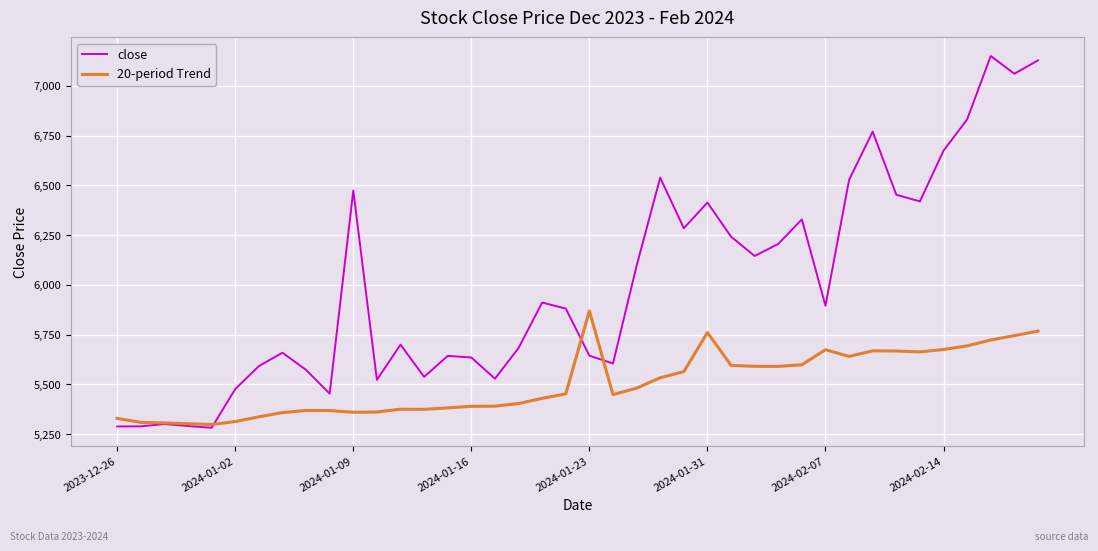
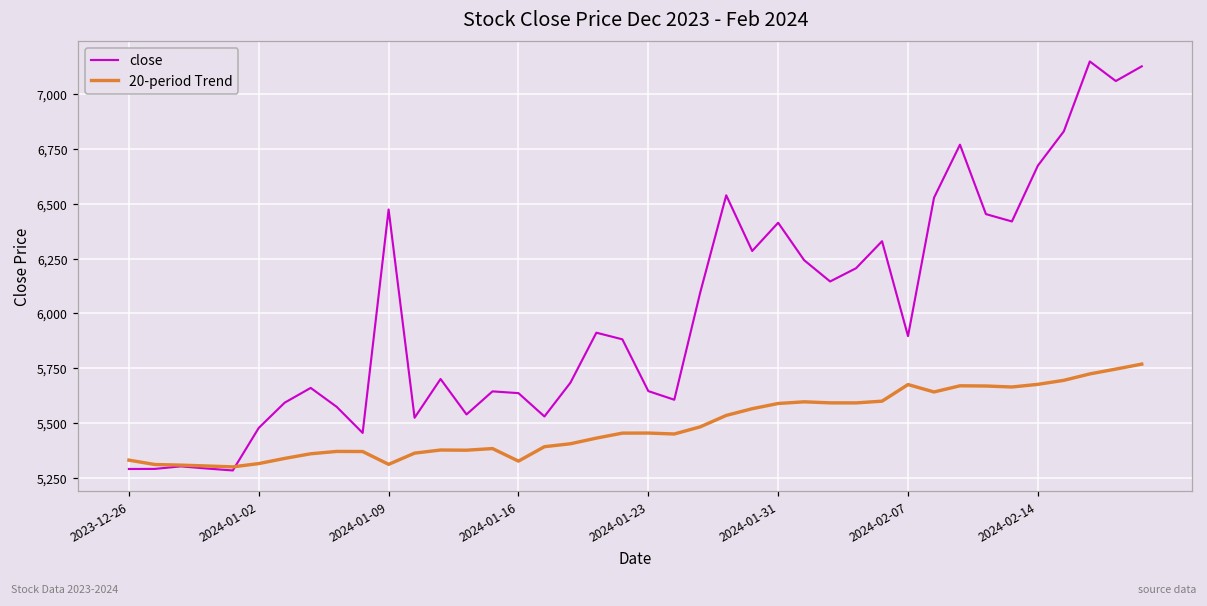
  {
    "close": {
      "2023-12-26": "5,290",
      "2024-01-02": "5,480",
      "2024-01-09": "6,470",
      "2024-01-16": "5,640",
      "2024-01-23": "5,640",
      "2024-01-31": "6,410",
      "2024-02-07": "5,900",
      "2024-02-14": "6,670"
    },
    "20-period Trend": {
      "2023-12-26": "5,330",
      "2024-01-02": "5,310",
-     "2024-01-09": "5,360",
-     "2024-01-16": "5,390",
-     "2024-01-23": "5,870",
-     "2024-01-31": "5,760",
+     "2024-01-09": "5,310",
+     "2024-01-16": "5,330",
+     "2024-01-23": "5,450",
+     "2024-01-31": "5,590",
      "2024-02-07": "5,670",
      "2024-02-14": "5,680"
    }
  }
